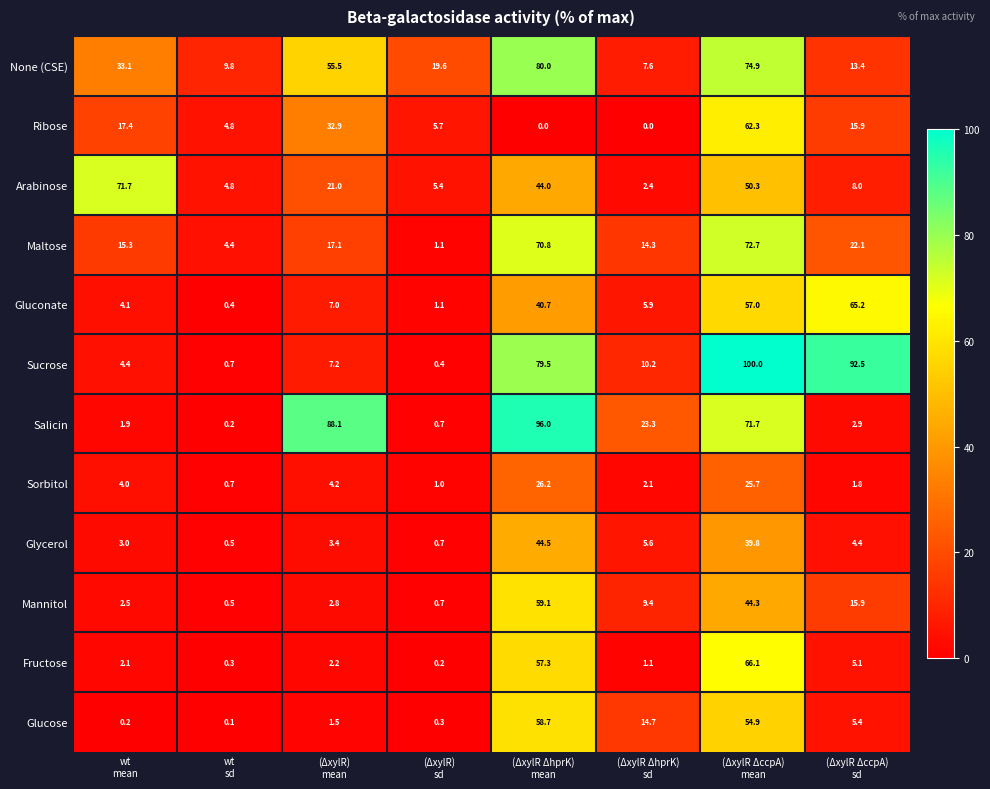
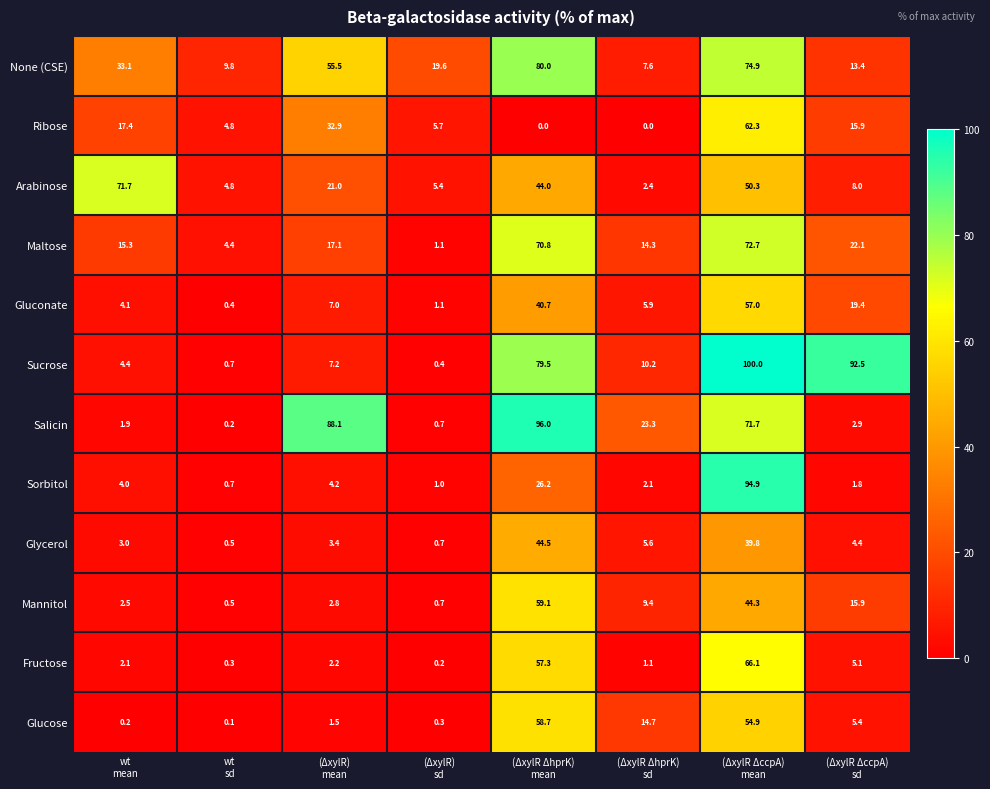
  {
    "None (CSE)": {
      "wt mean": 33.1,
      "wt sd": 9.8,
      "(ΔxylR) mean": 55.5,
      "(ΔxylR) sd": 19.6,
      "(ΔxylR ΔhprK) mean": 80.0,
      "(ΔxylR ΔhprK) sd": 7.6,
      "(ΔxylR ΔccpA) mean": 74.9,
      "(ΔxylR ΔccpA) sd": 13.4
    },
    "Ribose": {
      "wt mean": 17.4,
      "wt sd": 4.8,
      "(ΔxylR) mean": 32.9,
      "(ΔxylR) sd": 5.7,
      "(ΔxylR ΔhprK) mean": 0.0,
      "(ΔxylR ΔhprK) sd": 0.0,
      "(ΔxylR ΔccpA) mean": 62.3,
      "(ΔxylR ΔccpA) sd": 15.9
    },
    "Arabinose": {
      "wt mean": 71.7,
      "wt sd": 4.8,
      "(ΔxylR) mean": 21.0,
      "(ΔxylR) sd": 5.4,
      "(ΔxylR ΔhprK) mean": 44.0,
      "(ΔxylR ΔhprK) sd": 2.4,
      "(ΔxylR ΔccpA) mean": 50.3,
      "(ΔxylR ΔccpA) sd": 8.0
    },
    "Maltose": {
      "wt mean": 15.3,
      "wt sd": 4.4,
      "(ΔxylR) mean": 17.1,
      "(ΔxylR) sd": 1.1,
      "(ΔxylR ΔhprK) mean": 70.8,
      "(ΔxylR ΔhprK) sd": 14.3,
      "(ΔxylR ΔccpA) mean": 72.7,
      "(ΔxylR ΔccpA) sd": 22.1
    },
    "Gluconate": {
      "wt mean": 4.1,
      "wt sd": 0.4,
      "(ΔxylR) mean": 7.0,
      "(ΔxylR) sd": 1.1,
      "(ΔxylR ΔhprK) mean": 40.7,
      "(ΔxylR ΔhprK) sd": 5.9,
      "(ΔxylR ΔccpA) mean": 57.0,
-     "(ΔxylR ΔccpA) sd": 65.2
+     "(ΔxylR ΔccpA) sd": 19.4
    },
    "Sucrose": {
      "wt mean": 4.4,
      "wt sd": 0.7,
      "(ΔxylR) mean": 7.2,
      "(ΔxylR) sd": 0.4,
      "(ΔxylR ΔhprK) mean": 79.5,
      "(ΔxylR ΔhprK) sd": 10.2,
      "(ΔxylR ΔccpA) mean": 100.0,
      "(ΔxylR ΔccpA) sd": 92.5
    },
    "Salicin": {
      "wt mean": 1.9,
      "wt sd": 0.2,
      "(ΔxylR) mean": 88.1,
      "(ΔxylR) sd": 0.7,
      "(ΔxylR ΔhprK) mean": 96.0,
      "(ΔxylR ΔhprK) sd": 23.3,
      "(ΔxylR ΔccpA) mean": 71.7,
      "(ΔxylR ΔccpA) sd": 2.9
    },
    "Sorbitol": {
      "wt mean": 4.0,
      "wt sd": 0.7,
      "(ΔxylR) mean": 4.2,
      "(ΔxylR) sd": 1.0,
      "(ΔxylR ΔhprK) mean": 26.2,
      "(ΔxylR ΔhprK) sd": 2.1,
-     "(ΔxylR ΔccpA) mean": 25.7,
+     "(ΔxylR ΔccpA) mean": 94.9,
      "(ΔxylR ΔccpA) sd": 1.8
    },
    "Glycerol": {
      "wt mean": 3.0,
      "wt sd": 0.5,
      "(ΔxylR) mean": 3.4,
      "(ΔxylR) sd": 0.7,
      "(ΔxylR ΔhprK) mean": 44.5,
      "(ΔxylR ΔhprK) sd": 5.6,
      "(ΔxylR ΔccpA) mean": 39.8,
      "(ΔxylR ΔccpA) sd": 4.4
    },
    "Mannitol": {
      "wt mean": 2.5,
      "wt sd": 0.5,
      "(ΔxylR) mean": 2.8,
      "(ΔxylR) sd": 0.7,
      "(ΔxylR ΔhprK) mean": 59.1,
      "(ΔxylR ΔhprK) sd": 9.4,
      "(ΔxylR ΔccpA) mean": 44.3,
      "(ΔxylR ΔccpA) sd": 15.9
    },
    "Fructose": {
      "wt mean": 2.1,
      "wt sd": 0.3,
      "(ΔxylR) mean": 2.2,
      "(ΔxylR) sd": 0.2,
      "(ΔxylR ΔhprK) mean": 57.3,
      "(ΔxylR ΔhprK) sd": 1.1,
      "(ΔxylR ΔccpA) mean": 66.1,
      "(ΔxylR ΔccpA) sd": 5.1
    },
    "Glucose": {
      "wt mean": 0.2,
      "wt sd": 0.1,
      "(ΔxylR) mean": 1.5,
      "(ΔxylR) sd": 0.3,
      "(ΔxylR ΔhprK) mean": 58.7,
      "(ΔxylR ΔhprK) sd": 14.7,
      "(ΔxylR ΔccpA) mean": 54.9,
      "(ΔxylR ΔccpA) sd": 5.4
    }
  }
